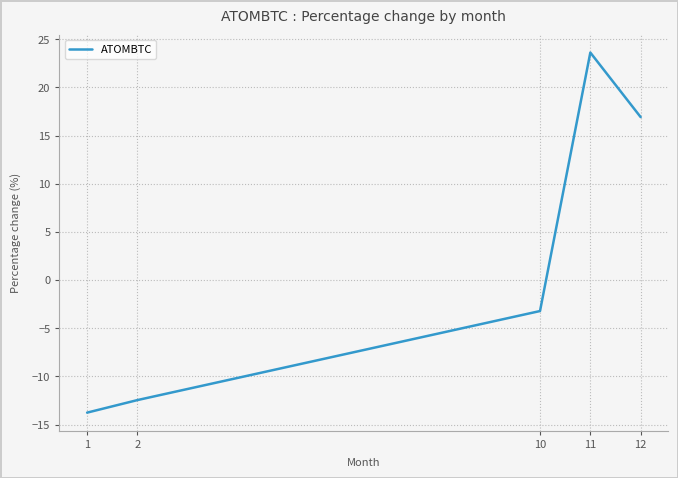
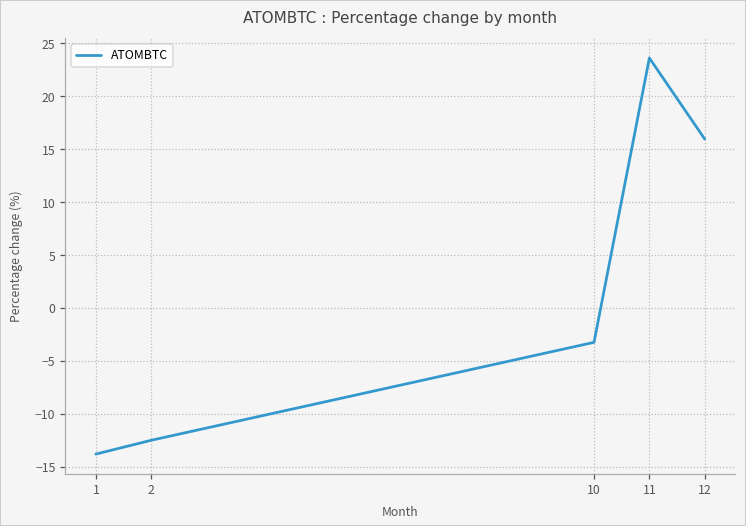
  {
    "1": -14,
    "2": -12,
    "10": -3,
    "11": 24,
-   "12": 17
+   "12": 16
  }
